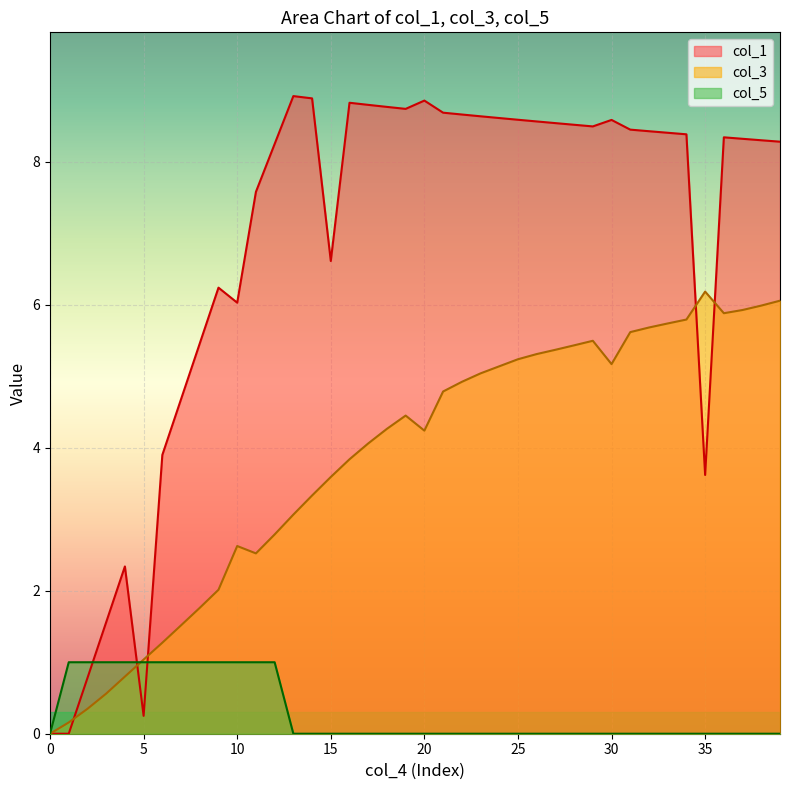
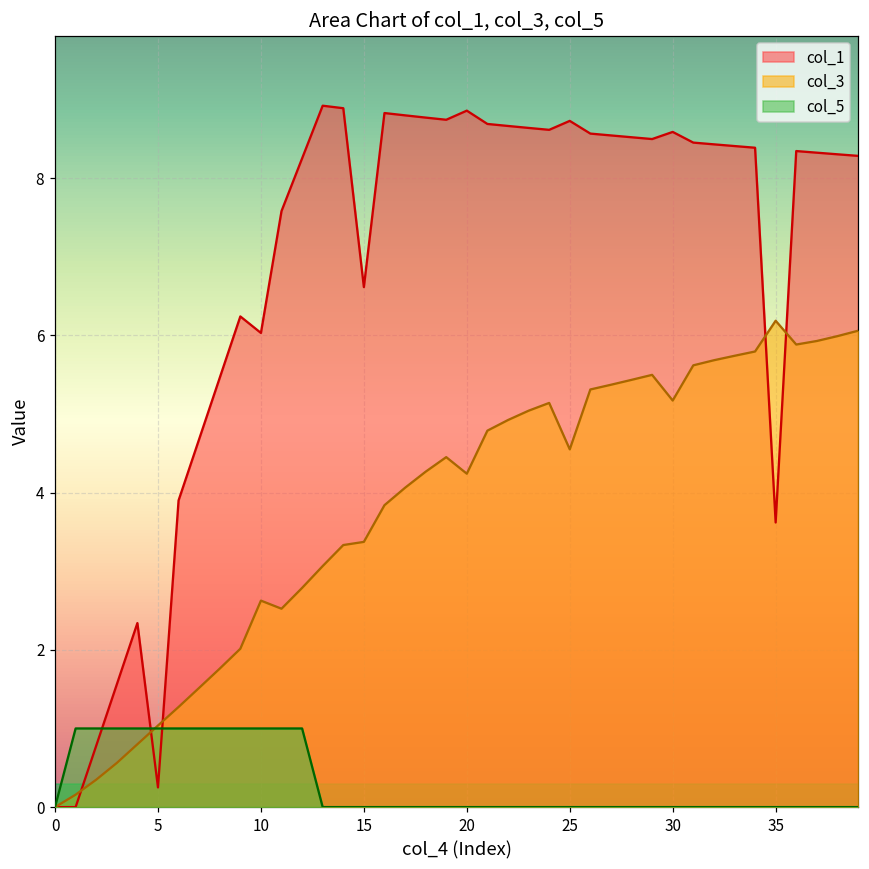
  {
    "col_1": {
      "10": 6.0,
      "15": 6.6,
      "20": 8.9,
-     "25": 8.6,
+     "25": 8.7,
      "30": 8.6,
      "35": 3.6
    },
    "col_3": {
      "5": 1.0,
      "10": 2.6,
-     "15": 3.6,
+     "15": 3.4,
      "20": 4.2,
-     "25": 5.2,
+     "25": 4.5,
      "30": 5.2,
      "35": 6.2
    },
    "col_5": {
      "5": 1.0,
      "10": 1.0
    }
  }
